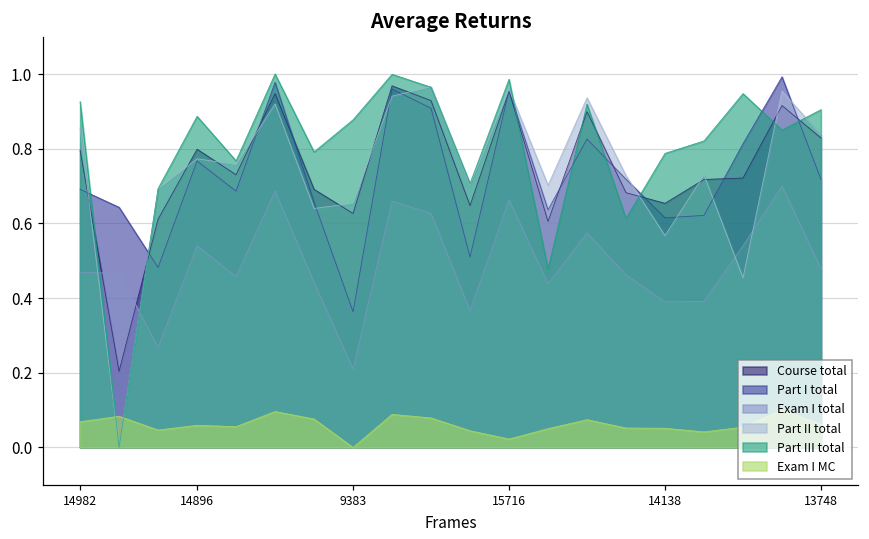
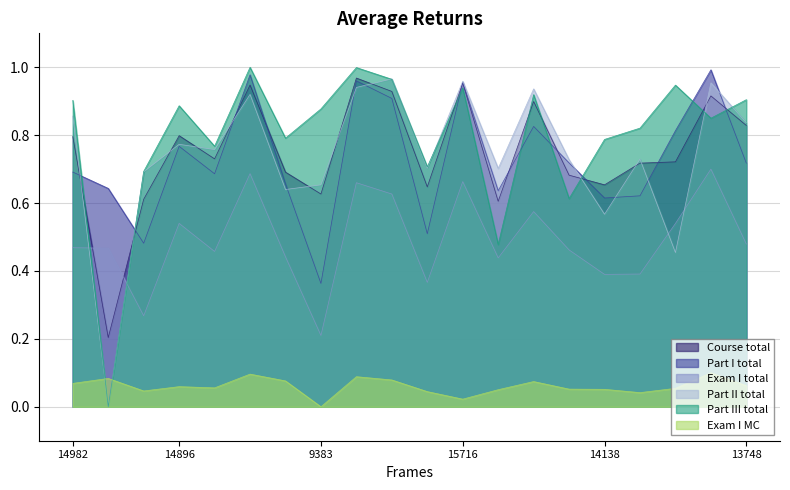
  {
    "Part III total": {
-     "14982": 0.93,
+     "14982": 0.90,
      "14896": 0.89,
      "9383": 0.88,
-     "15716": 0.99,
+     "15716": 0.94,
      "14138": 0.79,
      "13748": 0.90
    },
    "Exam I MC": {
      "14982": 0.07,
      "14896": 0.06,
      "9383": 0.00,
      "15716": 0.02,
      "14138": 0.05
    }
  }
